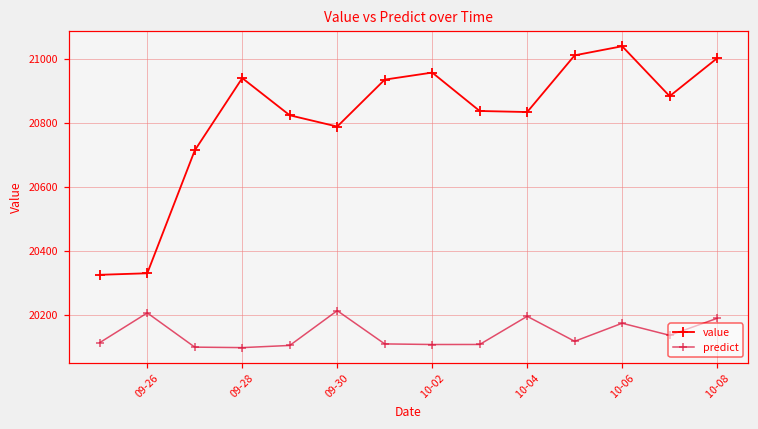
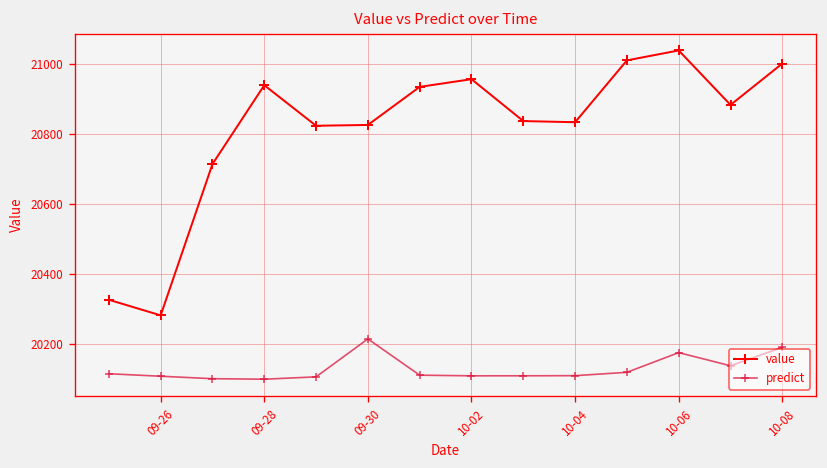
  {
    "value": {
-     "09-26": 20330,
+     "09-26": 20280,
      "09-28": 20940,
-     "09-30": 20790,
+     "09-30": 20830,
      "10-02": 20960,
      "10-04": 20830,
      "10-06": 21040,
      "10-08": 21000
    },
    "predict": {
-     "09-26": 20210,
+     "09-26": 20110,
      "09-28": 20100,
      "09-30": 20210,
      "10-02": 20110,
-     "10-04": 20200,
+     "10-04": 20110,
      "10-06": 20180,
      "10-08": 20190
    }
  }
